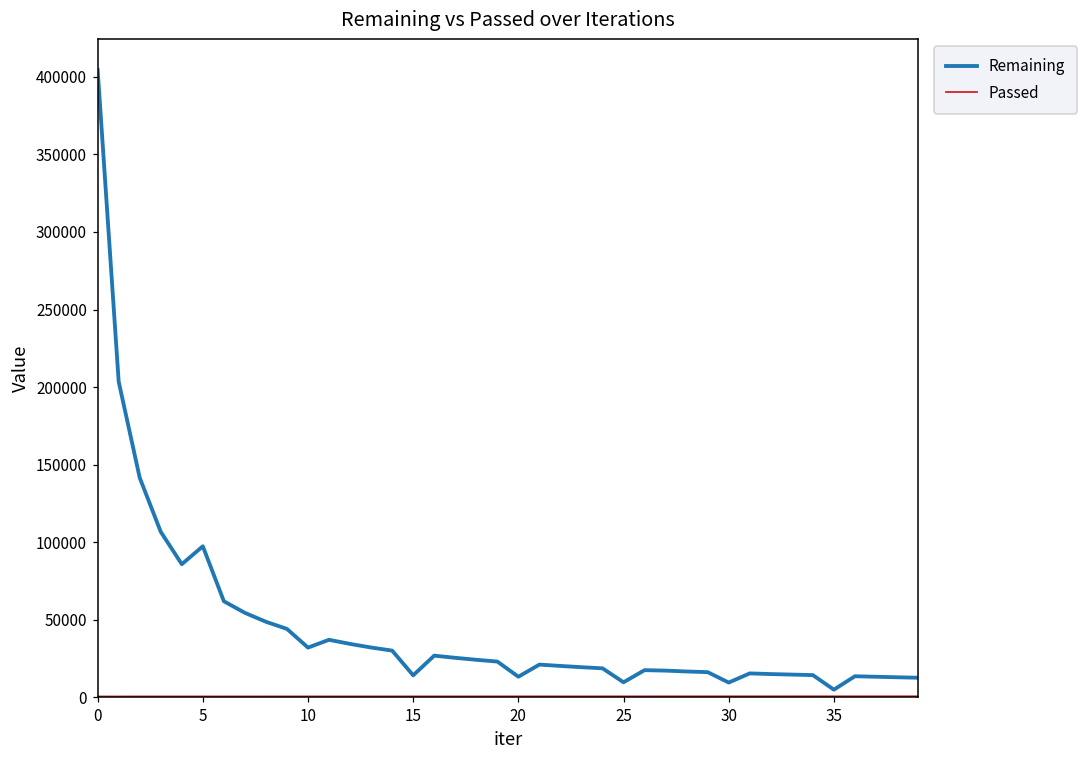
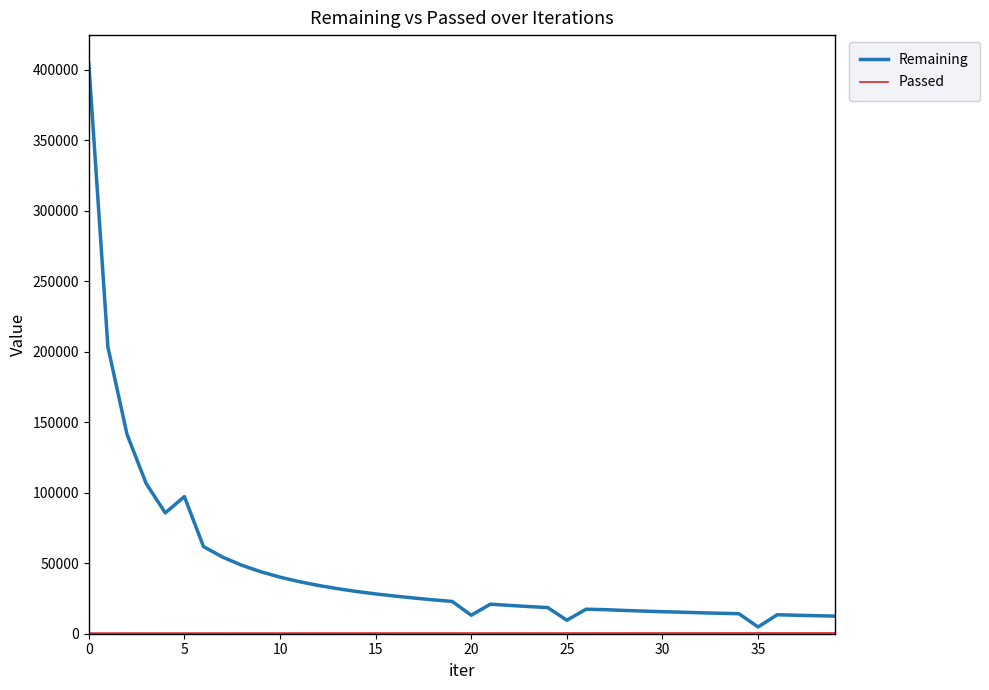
  {
    "Remaining": {
      "0": 405000,
      "5": 97000,
-     "10": 32000,
-     "15": 14000,
+     "10": 40000,
+     "15": 28000,
      "20": 13000,
      "25": 10000,
-     "30": 9000,
+     "30": 16000,
      "35": 5000
    },
    "Passed": {
      "0": 0,
      "5": 0,
      "10": 0,
      "15": 0,
      "20": 0,
      "25": 0,
      "30": 0,
      "35": 1000
    }
  }
